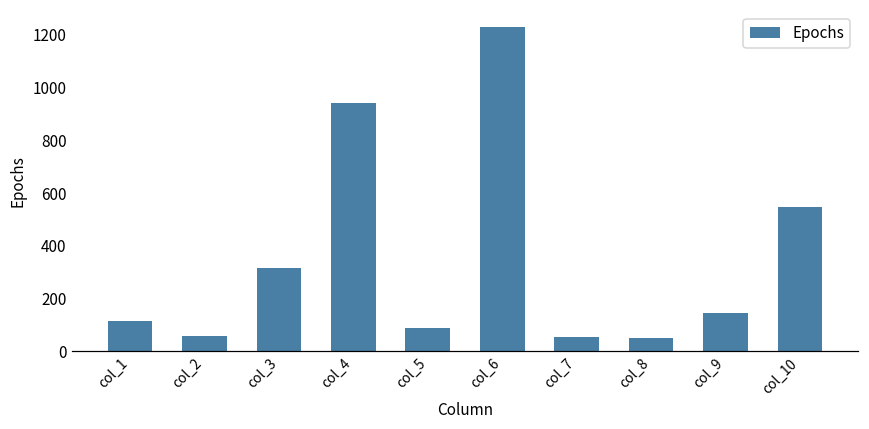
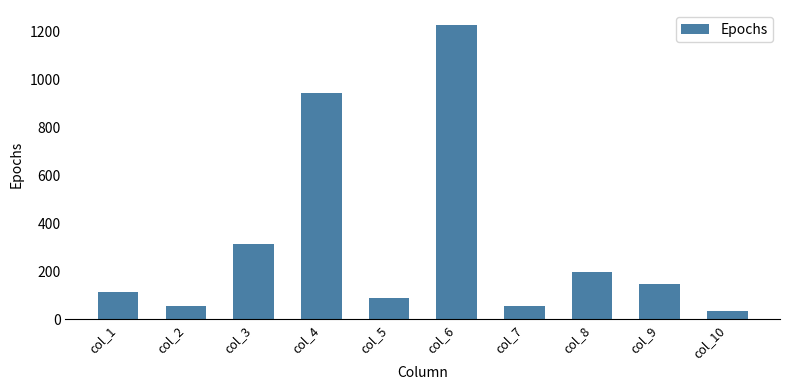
  {
    "col_1": 110,
    "col_2": 60,
    "col_3": 320,
    "col_4": 940,
    "col_5": 90,
    "col_6": 1230,
    "col_7": 50,
-   "col_8": 50,
+   "col_8": 200,
    "col_9": 150,
-   "col_10": 550
+   "col_10": 30
  }
